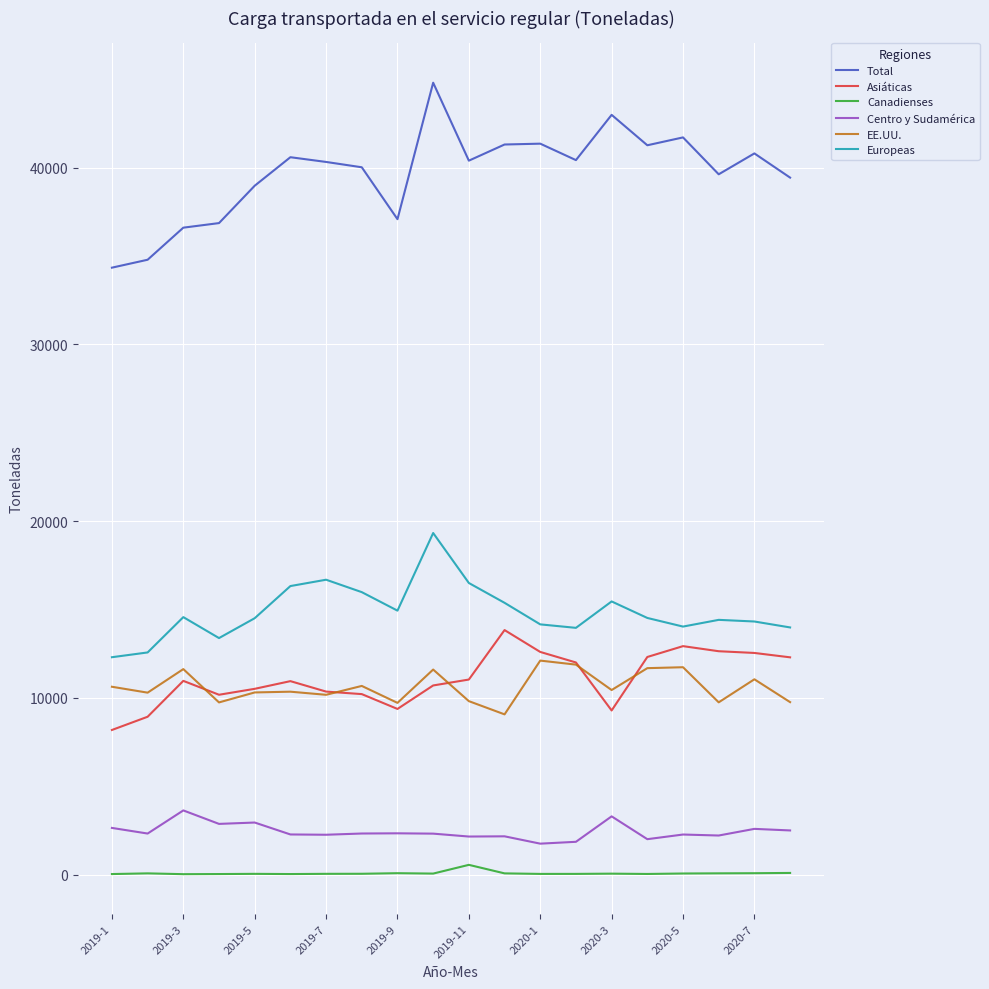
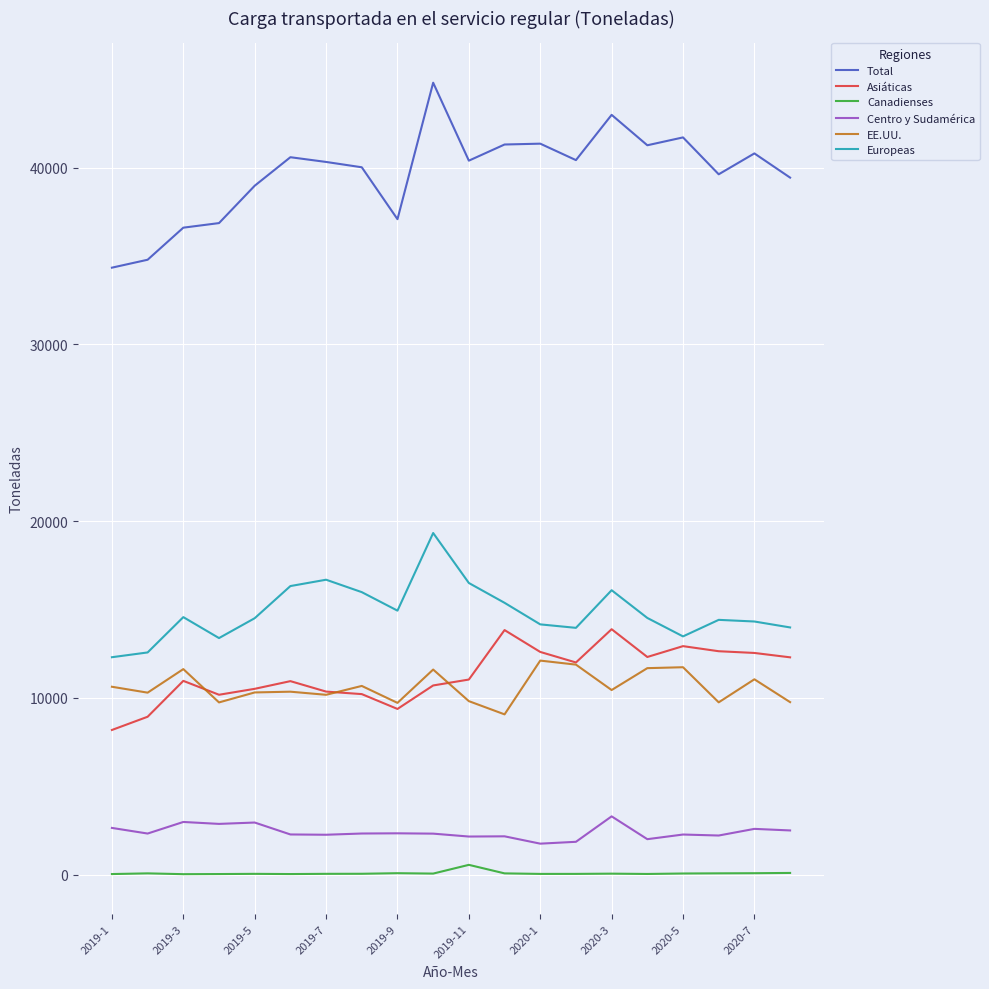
  {
    "Total": {
      "2019-1": 34300,
      "2019-3": 36600,
      "2019-5": 39000,
      "2019-7": 40300,
      "2019-9": 37100,
      "2019-11": 40400,
      "2020-1": 41400,
      "2020-3": 43000,
      "2020-5": 41700,
      "2020-7": 40800
    },
    "Asiáticas": {
      "2019-1": 8200,
      "2019-3": 11000,
      "2019-5": 10500,
      "2019-7": 10400,
      "2019-9": 9400,
      "2019-11": 11000,
      "2020-1": 12600,
-     "2020-3": 9300,
+     "2020-3": 13900,
      "2020-5": 12900,
      "2020-7": 12500
    },
    "Canadienses": {
      "2019-1": 0,
      "2019-3": 0,
      "2019-5": 0,
      "2019-7": 0,
      "2019-9": 100,
      "2019-11": 600,
      "2020-1": 0,
      "2020-3": 100,
      "2020-5": 100,
      "2020-7": 100
    },
    "Centro y Sudamérica": {
      "2019-1": 2600,
-     "2019-3": 3600,
+     "2019-3": 3000,
      "2019-5": 3000,
      "2019-7": 2300,
      "2019-9": 2300,
      "2019-11": 2200,
      "2020-1": 1800,
      "2020-3": 3300,
      "2020-5": 2300,
      "2020-7": 2600
    },
    "EE.UU.": {
      "2019-1": 10600,
      "2019-3": 11600,
      "2019-5": 10300,
      "2019-7": 10200,
      "2019-9": 9700,
      "2019-11": 9800,
      "2020-1": 12100,
      "2020-3": 10400,
      "2020-5": 11700,
      "2020-7": 11100
    },
    "Europeas": {
      "2019-1": 12300,
      "2019-3": 14600,
      "2019-5": 14500,
      "2019-7": 16700,
      "2019-9": 14900,
      "2019-11": 16500,
      "2020-1": 14200,
-     "2020-3": 15500,
-     "2020-5": 14000,
+     "2020-3": 16100,
+     "2020-5": 13500,
      "2020-7": 14300
    }
  }
